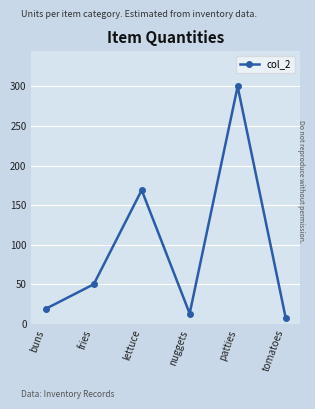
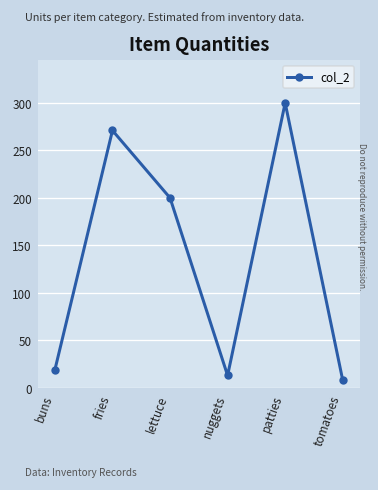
  {
    "buns": 20,
-   "fries": 50,
-   "lettuce": 170,
+   "fries": 270,
+   "lettuce": 200,
    "nuggets": 10,
    "patties": 300,
    "tomatoes": 10
  }
